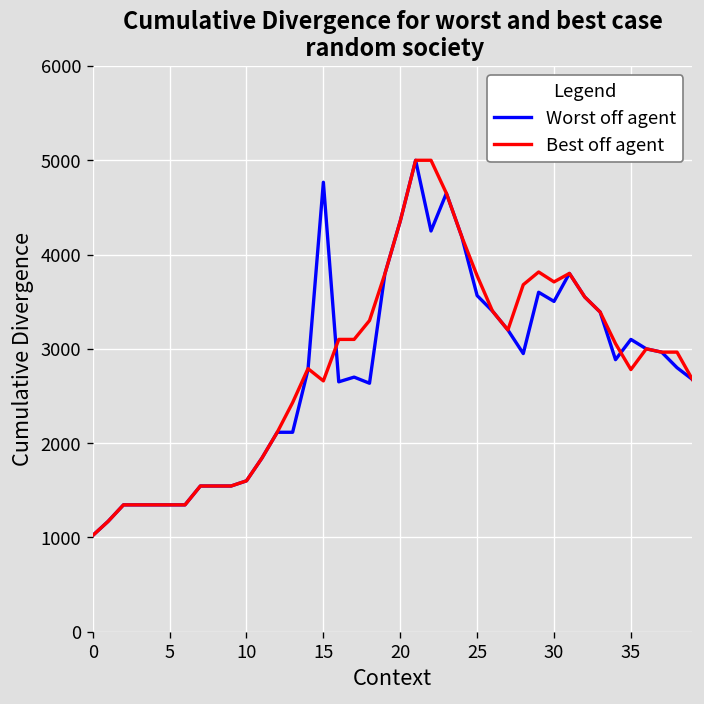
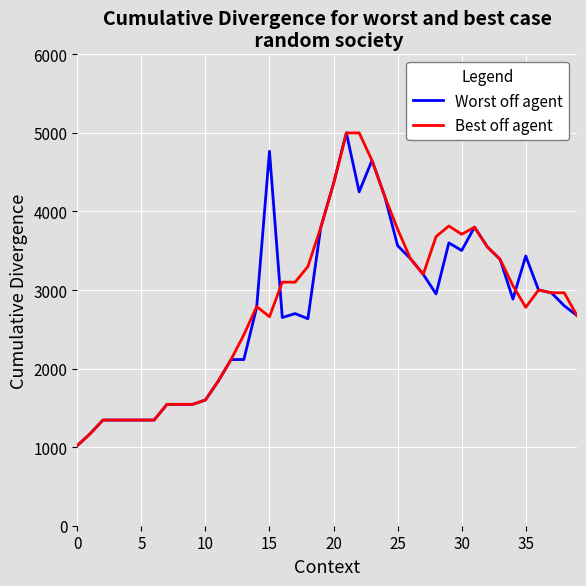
  {
    "Worst off agent": {
      "15": 4800,
      "25": 3600,
      "30": 3500,
-     "35": 3100
+     "35": 3400
    },
    "Best off agent": {
      "15": 2700,
      "25": 3800,
      "30": 3700,
      "35": 2800
    }
  }
